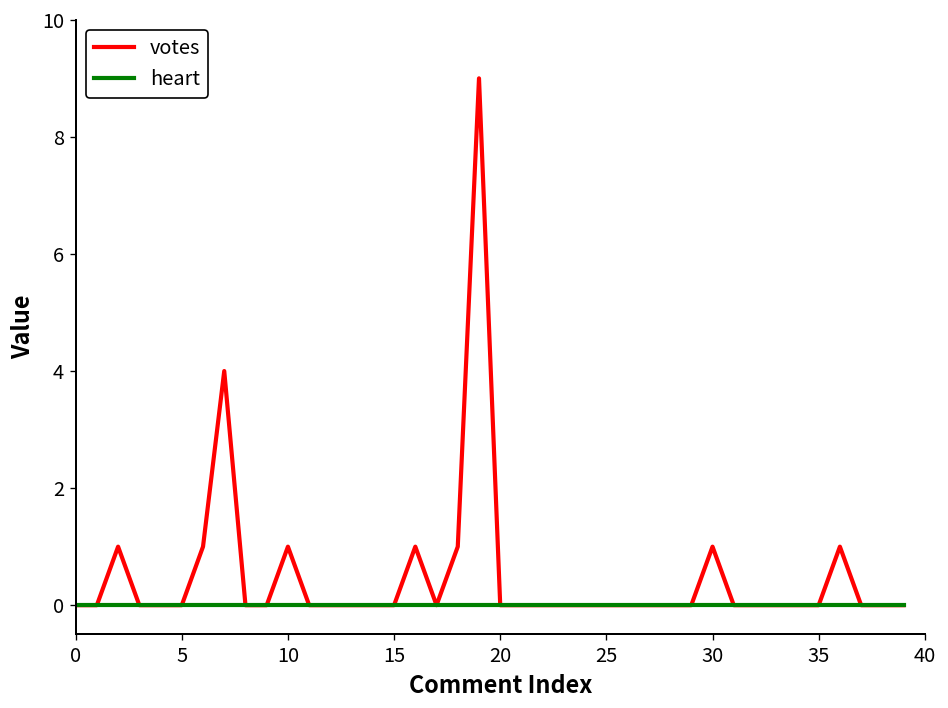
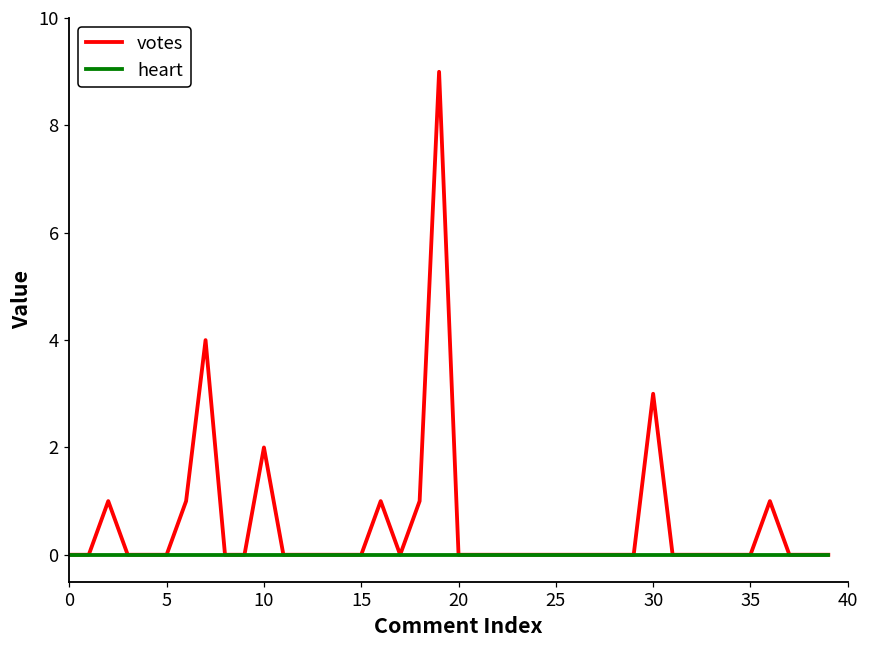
  {
    "votes": {
-     "10": 1,
-     "30": 1
+     "10": 2,
+     "30": 3
    },
    "heart": {
      "10": 0,
      "30": 0
    }
  }
